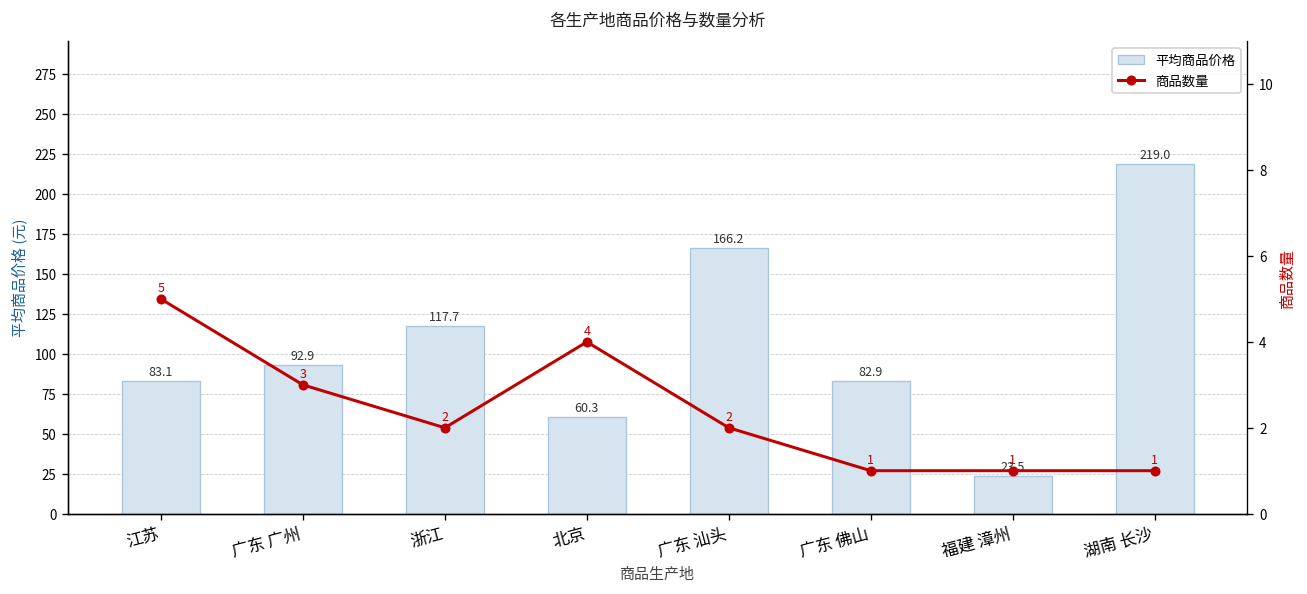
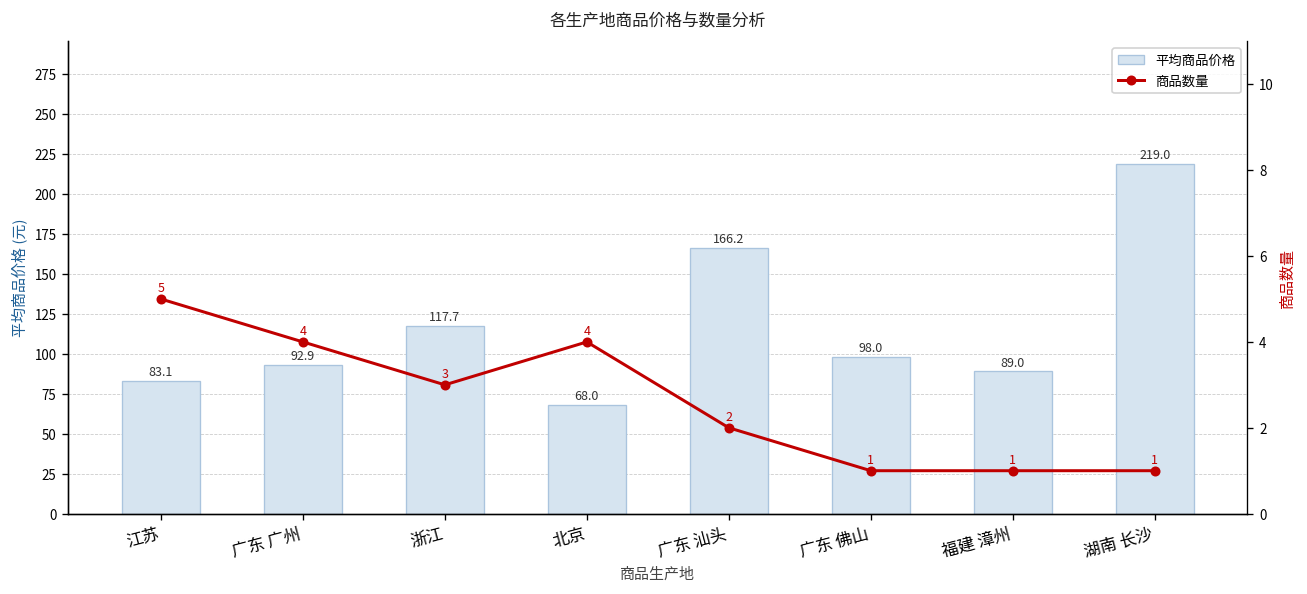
  {
    "平均商品价格": {
      "江苏": 83.1,
      "广东 广州": 92.9,
      "浙江": 117.7,
-     "北京": 60.3,
+     "北京": 68.0,
      "广东 汕头": 166.2,
-     "广东 佛山": 82.9,
-     "福建 漳州": 23.5,
+     "广东 佛山": 98.0,
+     "福建 漳州": 89.0,
      "湖南 长沙": 219.0
    },
    "商品数量": {
      "江苏": 5,
-     "广东 广州": 3,
-     "浙江": 2,
+     "广东 广州": 4,
+     "浙江": 3,
      "北京": 4,
      "广东 汕头": 2,
      "广东 佛山": 1,
      "福建 漳州": 1,
      "湖南 长沙": 1
    }
  }
